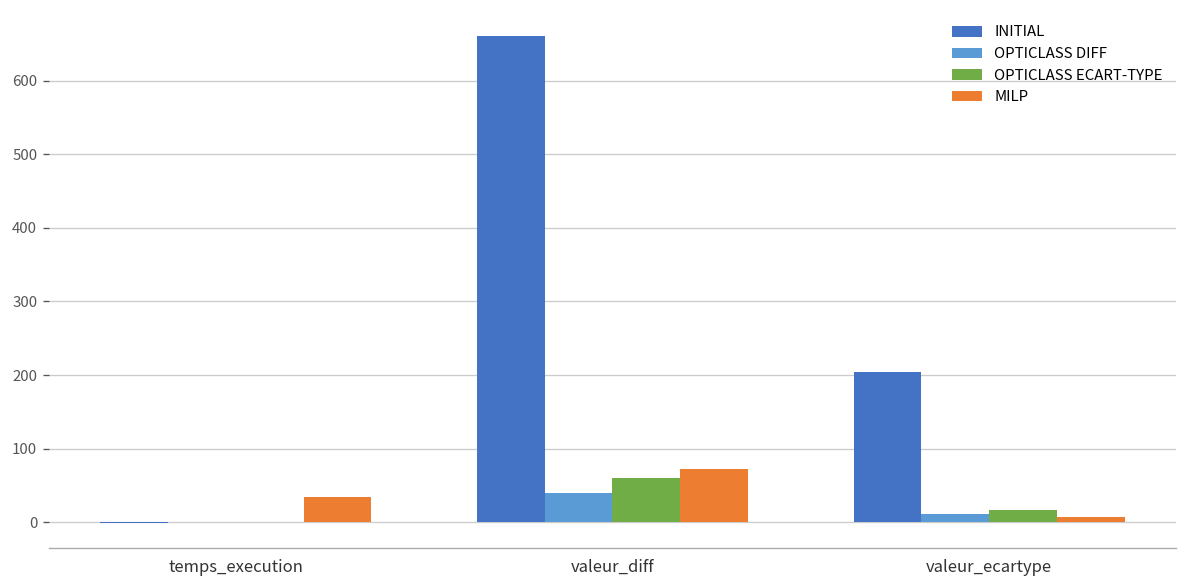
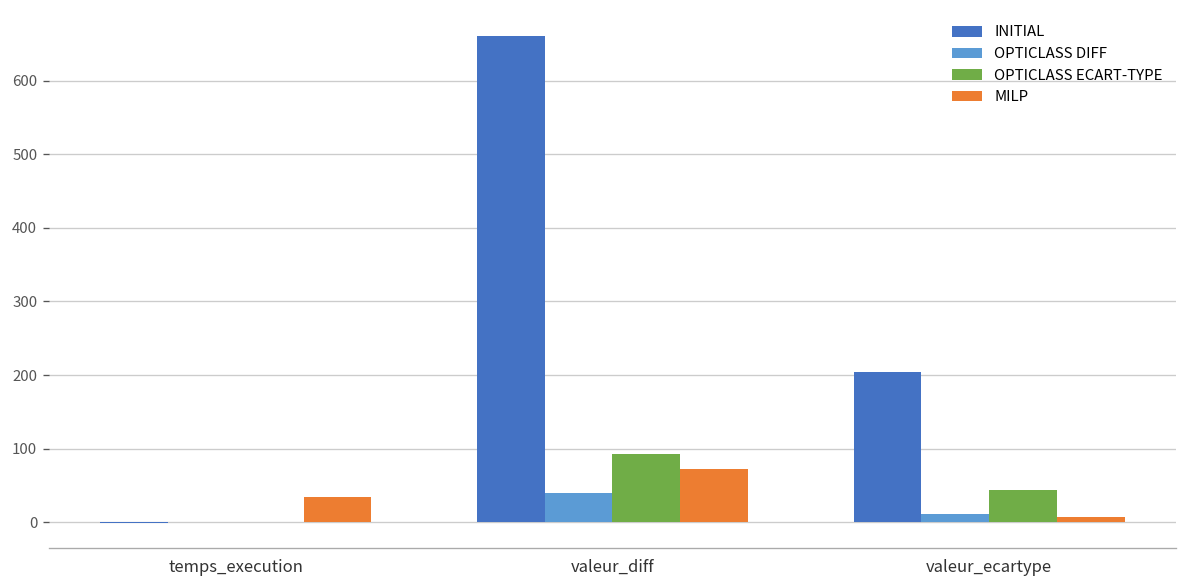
  {
    "OPTICLASS ECART-TYPE": {
-     "valeur_diff": 60,
-     "valeur_ecartype": 20
+     "valeur_diff": 90,
+     "valeur_ecartype": 40
    },
    "MILP": {
      "temps_execution": 30,
      "valeur_diff": 70,
      "valeur_ecartype": 10
    }
  }
